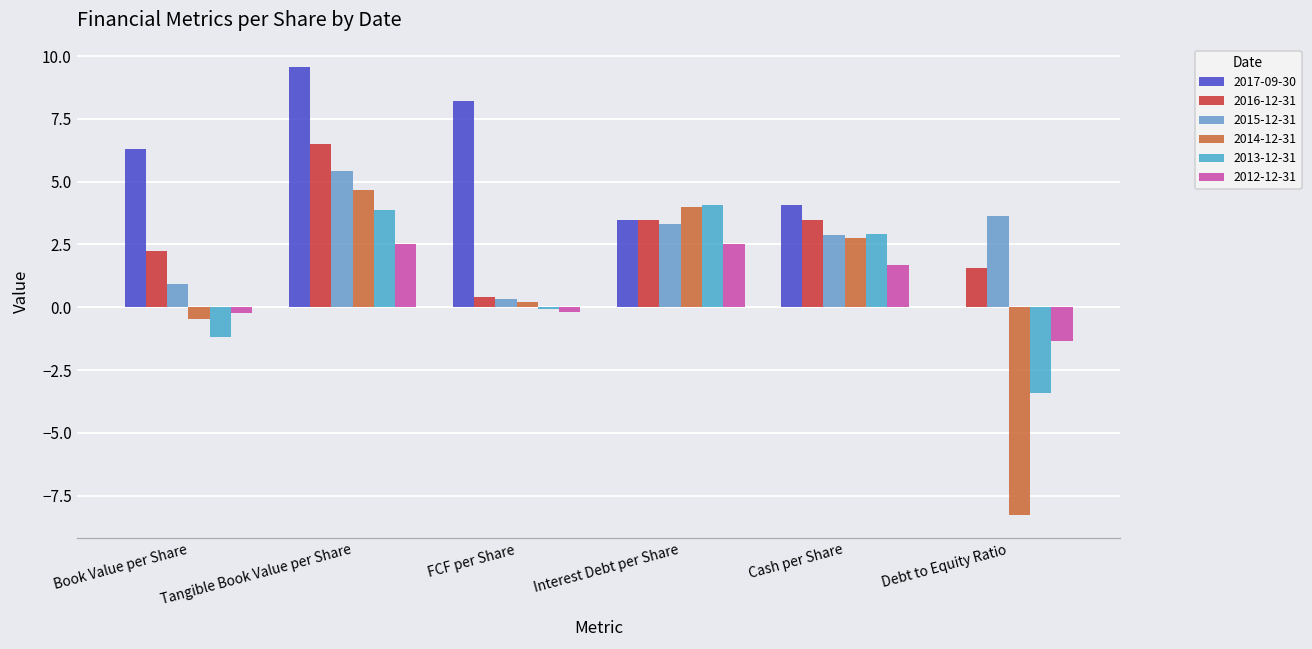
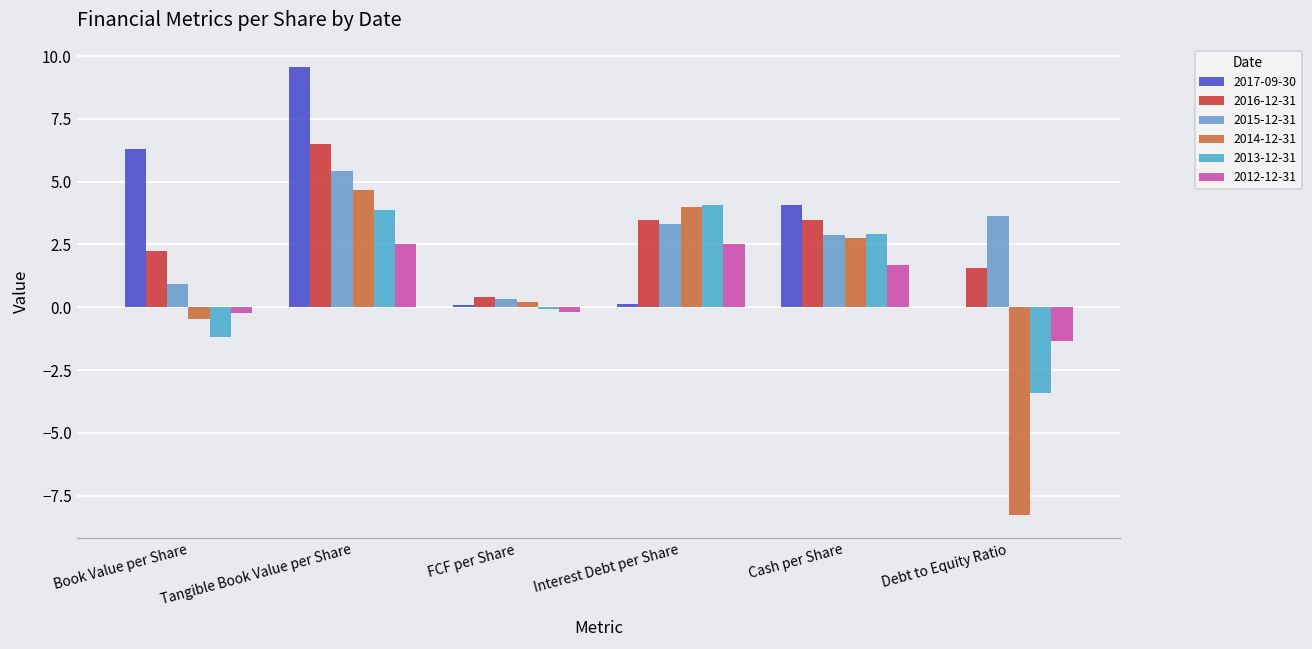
  {
    "2017-09-30": {
      "Book Value per Share": 6.3,
      "Tangible Book Value per Share": 9.6,
-     "FCF per Share": 8.2,
-     "Interest Debt per Share": 3.5,
+     "FCF per Share": 0.1,
+     "Interest Debt per Share": 0.1,
      "Cash per Share": 4.1
    },
    "2012-12-31": {
      "Book Value per Share": -0.2,
      "Tangible Book Value per Share": 2.5,
      "FCF per Share": -0.2,
      "Interest Debt per Share": 2.5,
      "Cash per Share": 1.7,
      "Debt to Equity Ratio": -1.3
    }
  }
